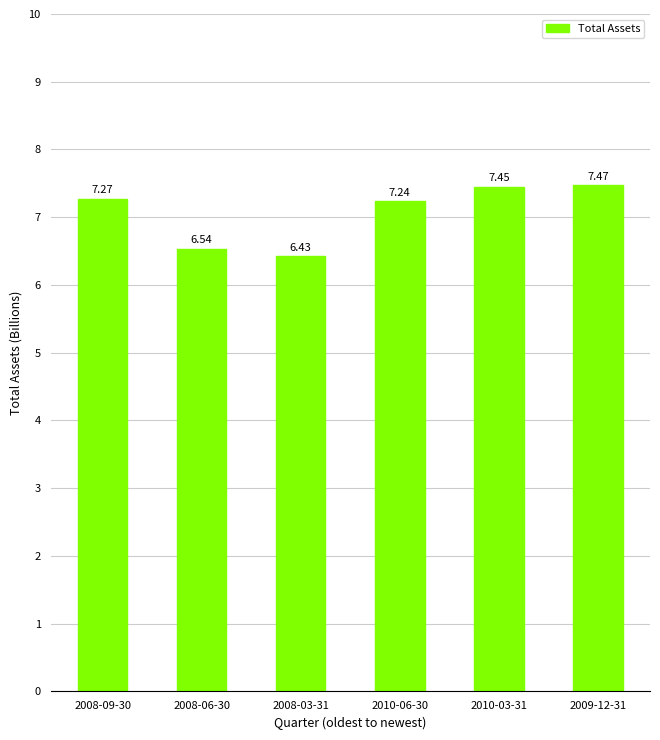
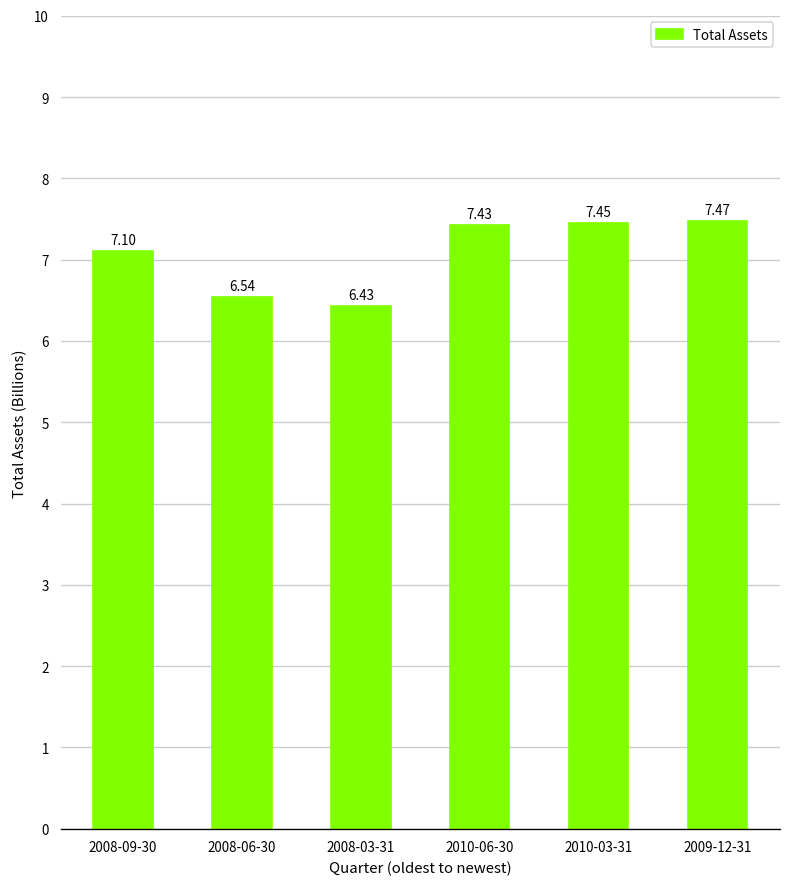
  {
-   "2008-09-30": 7.27,
+   "2008-09-30": 7.10,
    "2008-06-30": 6.54,
    "2008-03-31": 6.43,
-   "2010-06-30": 7.24,
+   "2010-06-30": 7.43,
    "2010-03-31": 7.45,
    "2009-12-31": 7.47
  }
